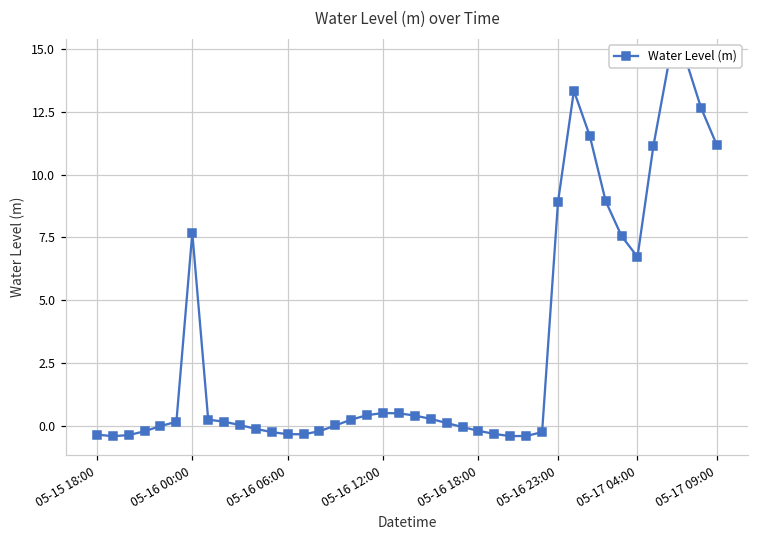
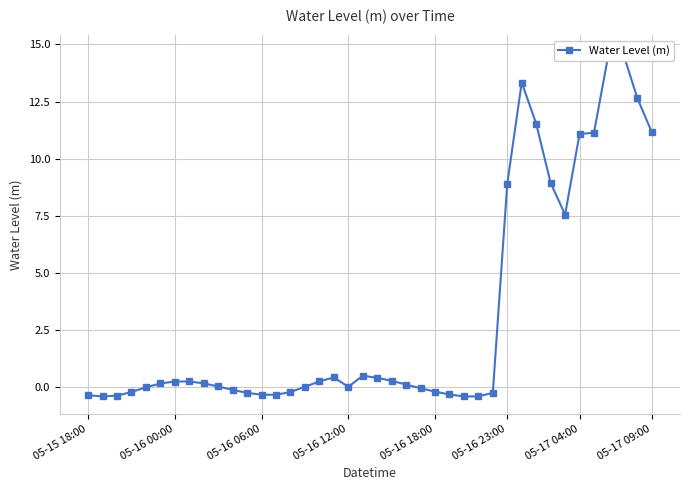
  {
    "05-15 18:00": -0.3,
-   "05-16 00:00": 7.7,
+   "05-16 00:00": 0.3,
    "05-16 06:00": -0.3,
-   "05-16 12:00": 0.5,
+   "05-16 12:00": 0.0,
    "05-16 18:00": -0.2,
    "05-16 23:00": 8.9,
-   "05-17 04:00": 6.7,
+   "05-17 04:00": 11.1,
    "05-17 09:00": 11.2
  }
